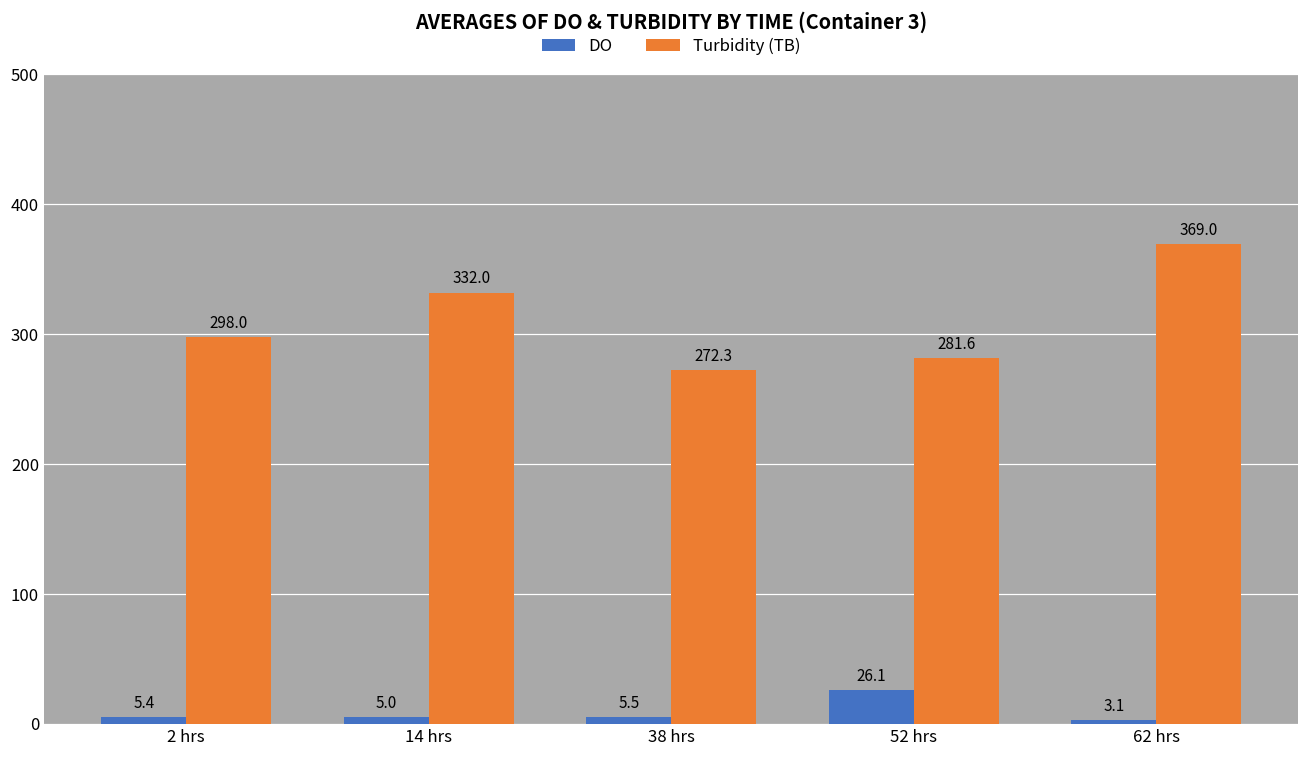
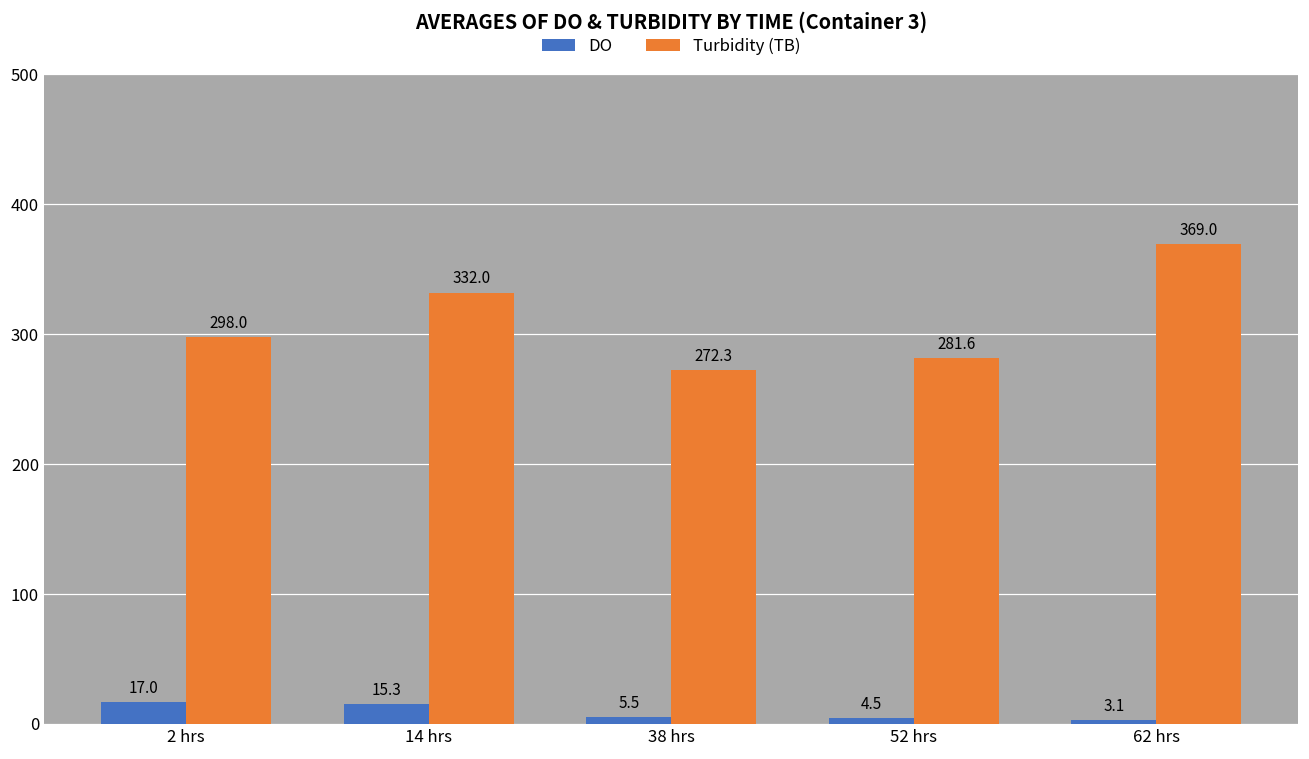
  {
    "DO": {
-     "2 hrs": 5.4,
-     "14 hrs": 5.0,
+     "2 hrs": 17.0,
+     "14 hrs": 15.3,
      "38 hrs": 5.5,
-     "52 hrs": 26.1,
+     "52 hrs": 4.5,
      "62 hrs": 3.1
    },
    "Turbidity (TB)": {
      "2 hrs": 298.0,
      "14 hrs": 332.0,
      "38 hrs": 272.3,
      "52 hrs": 281.6,
      "62 hrs": 369.0
    }
  }
